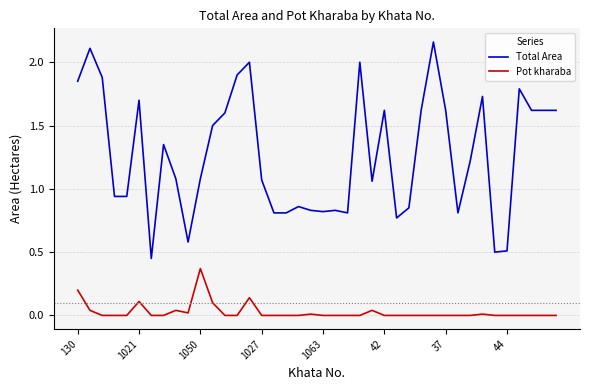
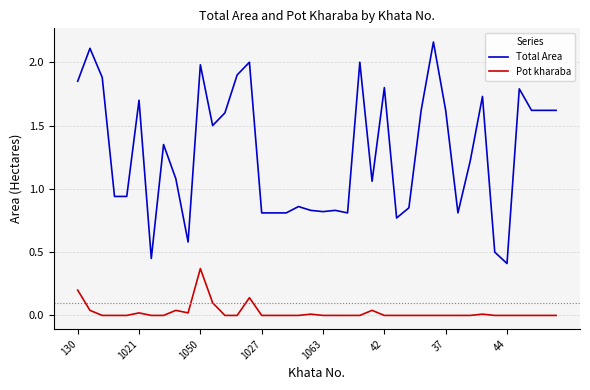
  {
    "Total Area": {
      "130": 1.85,
      "1021": 1.70,
-     "1050": 1.08,
-     "1027": 1.07,
+     "1050": 1.98,
+     "1027": 0.81,
      "1063": 0.82,
-     "42": 1.62,
-     "44": 0.51
+     "42": 1.80,
+     "44": 0.41
    },
    "Pot kharaba": {
      "130": 0.20,
-     "1021": 0.11,
+     "1021": 0.02,
      "1050": 0.37,
      "1027": 0.00,
      "1063": 0.00,
      "42": 0.00,
      "44": 0.00
    }
  }
